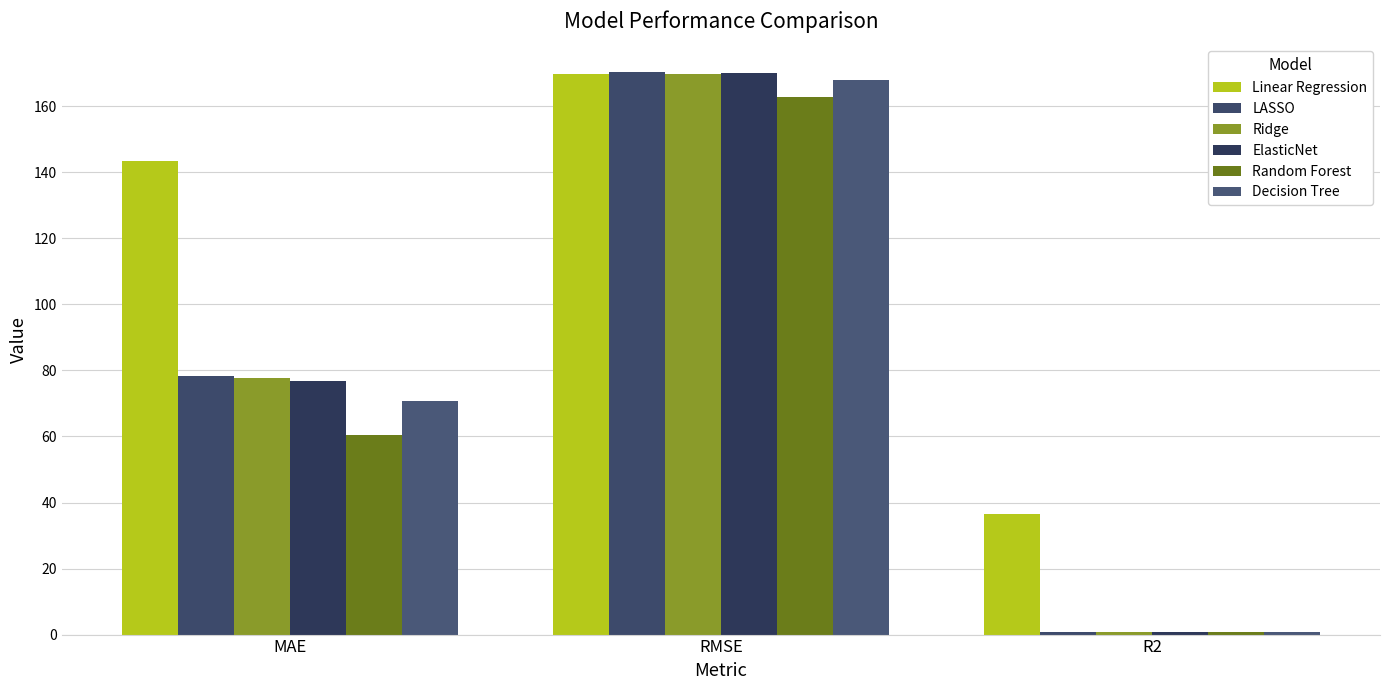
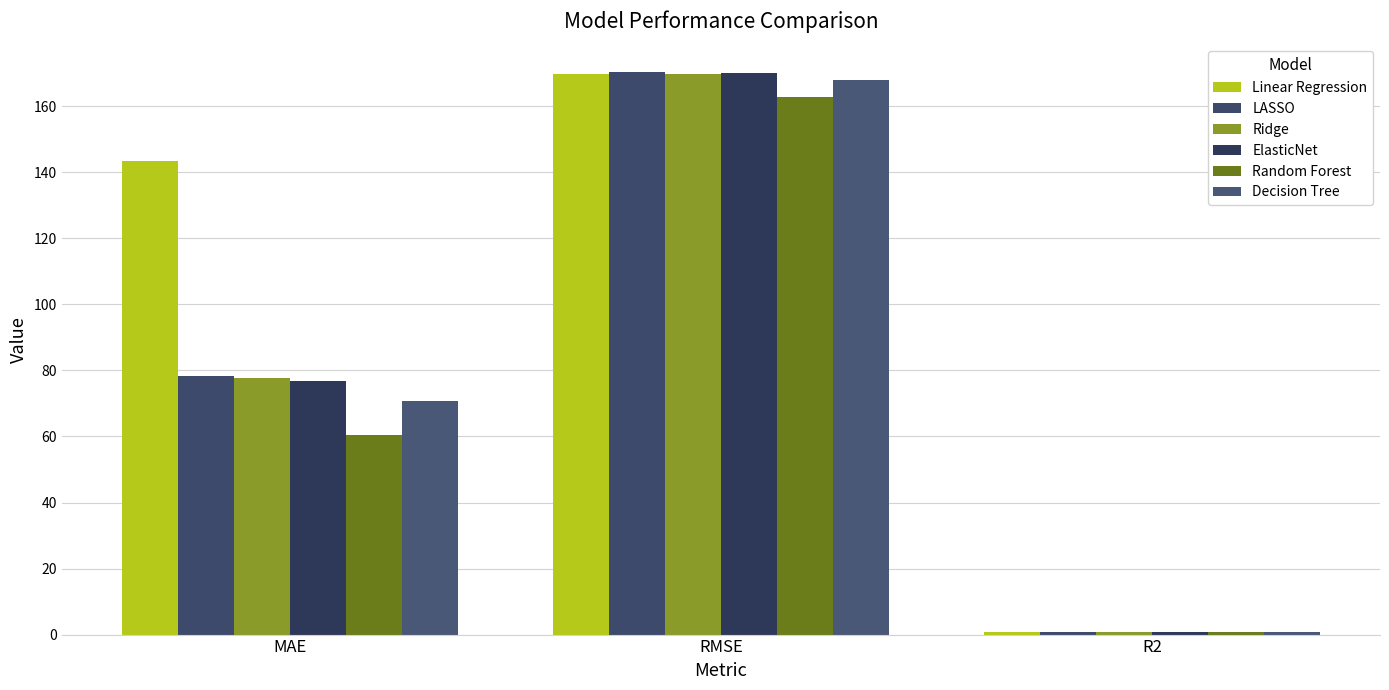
  {
    "Linear Regression": {
      "MAE": 143,
      "RMSE": 170,
-     "R2": 36
+     "R2": 1
    }
  }
